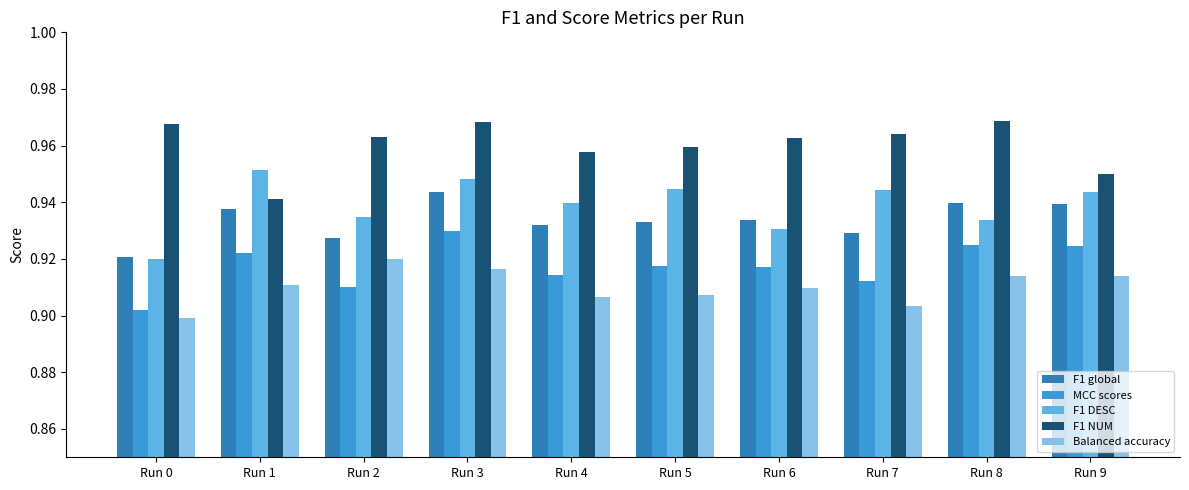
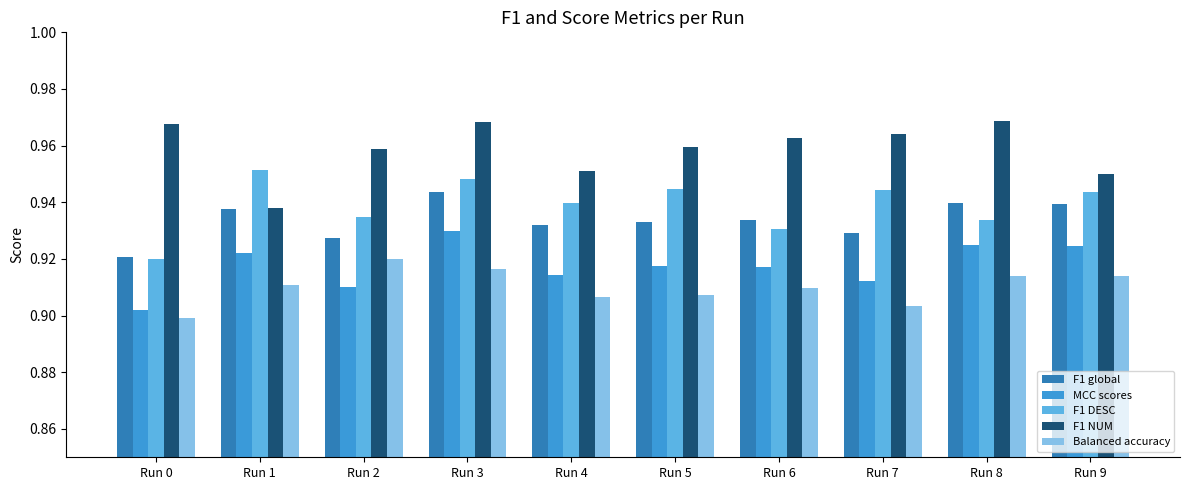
  {
    "F1 NUM": {
      "Run 0": 0.968,
-     "Run 1": 0.941,
-     "Run 2": 0.963,
+     "Run 1": 0.938,
+     "Run 2": 0.959,
      "Run 3": 0.968,
-     "Run 4": 0.958,
+     "Run 4": 0.951,
      "Run 5": 0.960,
      "Run 6": 0.963,
      "Run 7": 0.964,
      "Run 8": 0.969,
      "Run 9": 0.950
    }
  }
